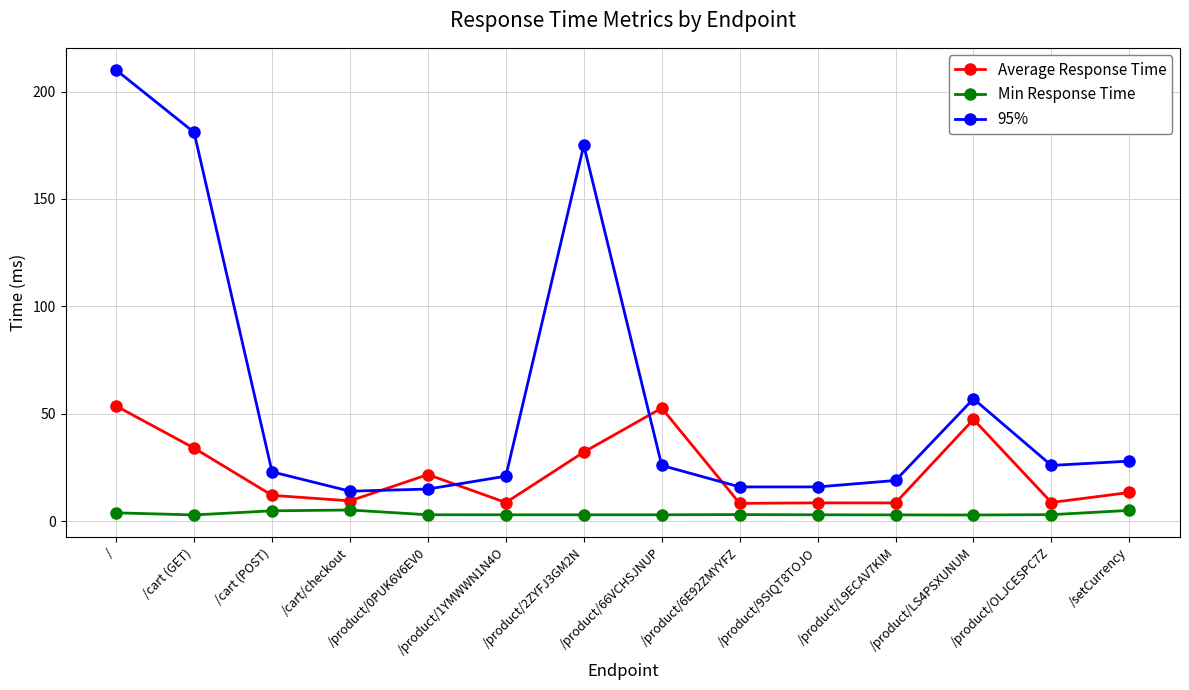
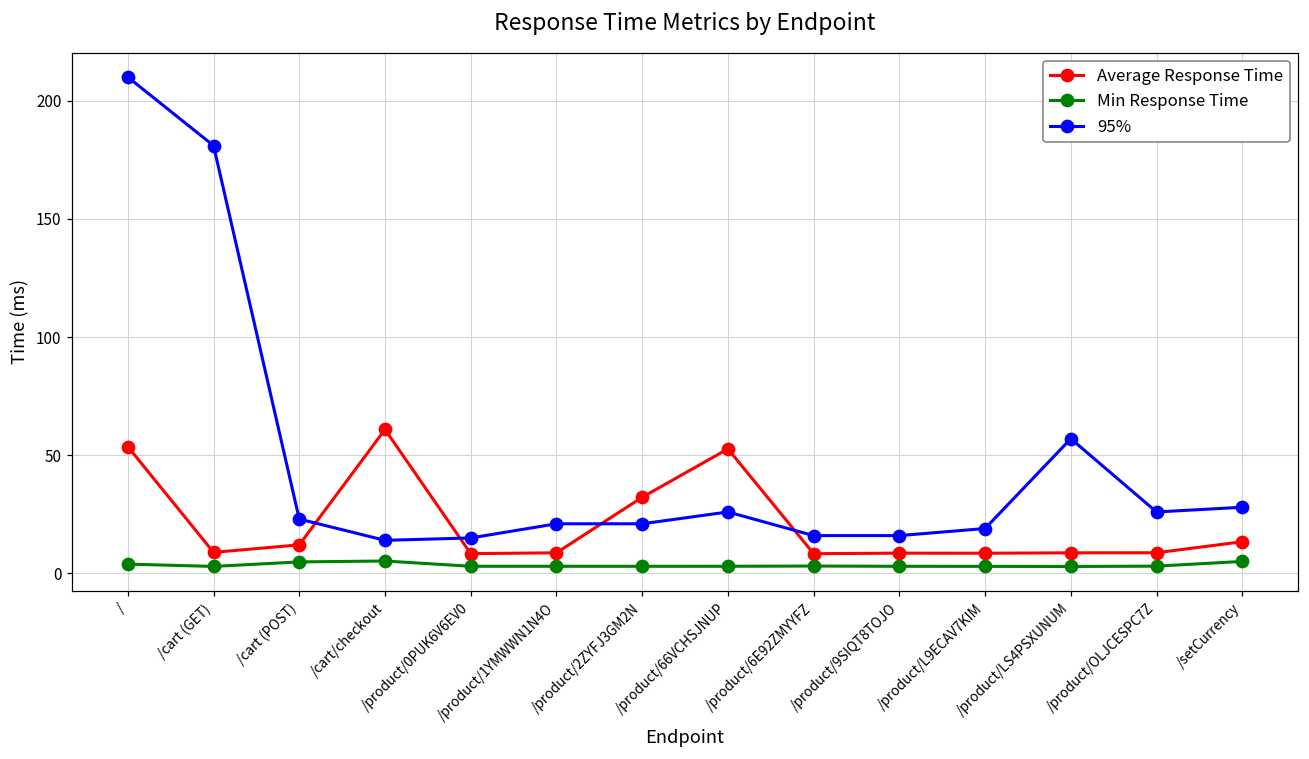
  {
    "Average Response Time": {
      "/": 54,
-     "/cart (GET)": 34,
+     "/cart (GET)": 9,
      "/cart (POST)": 12,
-     "/cart/checkout": 10,
-     "/product/0PUK6V6EV0": 22,
+     "/cart/checkout": 61,
+     "/product/0PUK6V6EV0": 8,
      "/product/1YMWWN1N4O": 9,
      "/product/2ZYFJ3GM2N": 32,
      "/product/66VCHSJNUP": 53,
      "/product/6E92ZMYYFZ": 8,
      "/product/9SIQT8TOJO": 9,
      "/product/L9ECAV7KIM": 9,
-     "/product/LS4PSXUNUM": 47,
+     "/product/LS4PSXUNUM": 9,
      "/product/OLJCESPC7Z": 9,
      "/setCurrency": 13
    },
    "Min Response Time": {
      "/": 4,
      "/cart (GET)": 3,
      "/cart (POST)": 5,
      "/cart/checkout": 5,
      "/product/0PUK6V6EV0": 3,
      "/product/1YMWWN1N4O": 3,
      "/product/2ZYFJ3GM2N": 3,
      "/product/66VCHSJNUP": 3,
      "/product/6E92ZMYYFZ": 3,
      "/product/9SIQT8TOJO": 3,
      "/product/L9ECAV7KIM": 3,
      "/product/LS4PSXUNUM": 3,
      "/product/OLJCESPC7Z": 3,
      "/setCurrency": 5
    },
    "95%": {
      "/": 210,
      "/cart (GET)": 181,
      "/cart (POST)": 23,
      "/cart/checkout": 14,
      "/product/0PUK6V6EV0": 15,
      "/product/1YMWWN1N4O": 21,
-     "/product/2ZYFJ3GM2N": 175,
+     "/product/2ZYFJ3GM2N": 21,
      "/product/66VCHSJNUP": 26,
      "/product/6E92ZMYYFZ": 16,
      "/product/9SIQT8TOJO": 16,
      "/product/L9ECAV7KIM": 19,
      "/product/LS4PSXUNUM": 57,
      "/product/OLJCESPC7Z": 26,
      "/setCurrency": 28
    }
  }
